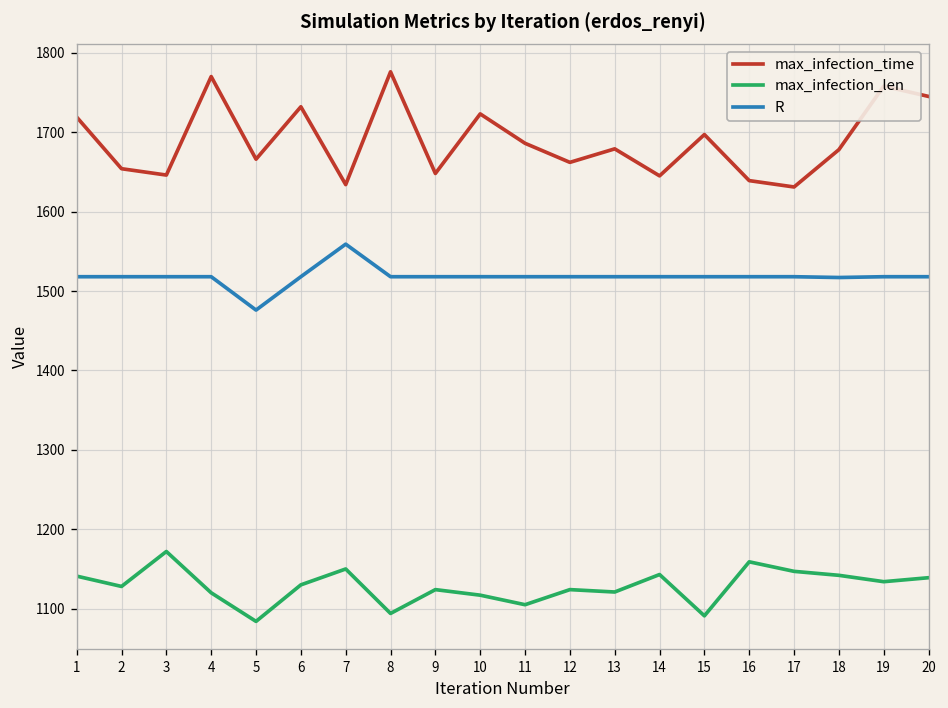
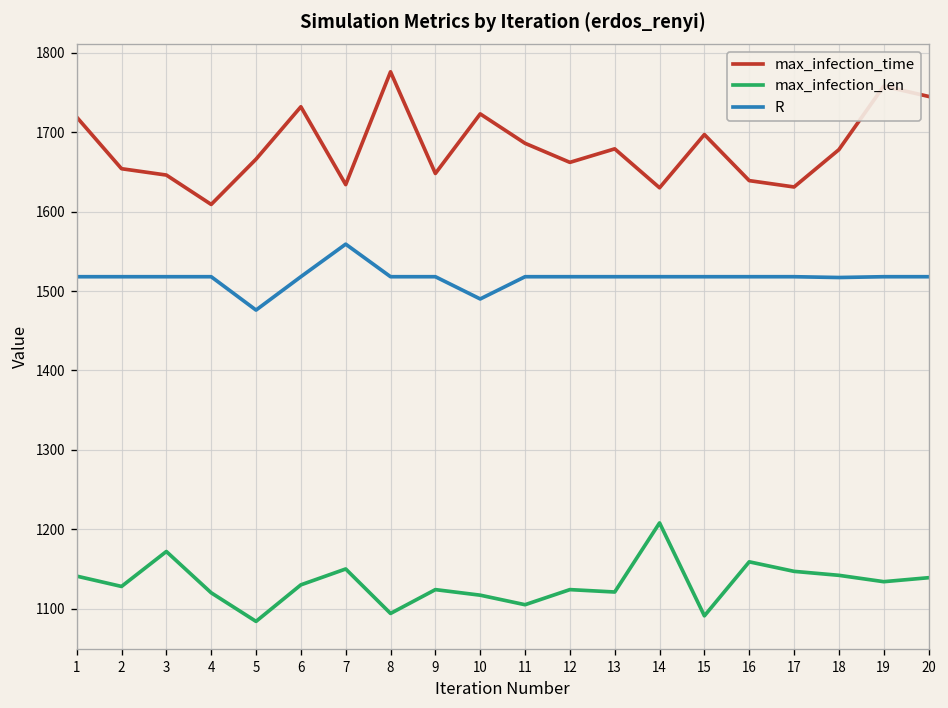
  {
    "max_infection_time": {
      "1": 1720,
      "2": 1650,
      "3": 1650,
-     "4": 1770,
+     "4": 1610,
      "5": 1670,
      "6": 1730,
      "7": 1630,
      "8": 1780,
      "9": 1650,
      "10": 1720,
      "11": 1690,
      "12": 1660,
      "13": 1680,
-     "14": 1650,
+     "14": 1630,
      "15": 1700,
      "16": 1640,
      "17": 1630,
      "18": 1680,
      "20": 1750
    },
    "max_infection_len": {
      "1": 1140,
      "2": 1130,
      "3": 1170,
      "4": 1120,
      "5": 1080,
      "6": 1130,
      "7": 1150,
      "8": 1090,
      "9": 1120,
      "10": 1120,
      "11": 1110,
      "12": 1120,
      "13": 1120,
-     "14": 1140,
+     "14": 1210,
      "15": 1090,
      "16": 1160,
      "17": 1150,
      "18": 1140,
      "19": 1130,
      "20": 1140
    },
    "R": {
      "1": 1520,
      "2": 1520,
      "3": 1520,
      "4": 1520,
      "5": 1480,
      "6": 1520,
      "7": 1560,
      "8": 1520,
      "9": 1520,
-     "10": 1520,
+     "10": 1490,
      "11": 1520,
      "12": 1520,
      "13": 1520,
      "14": 1520,
      "15": 1520,
      "16": 1520,
      "17": 1520,
      "18": 1520,
      "19": 1520,
      "20": 1520
    }
  }
